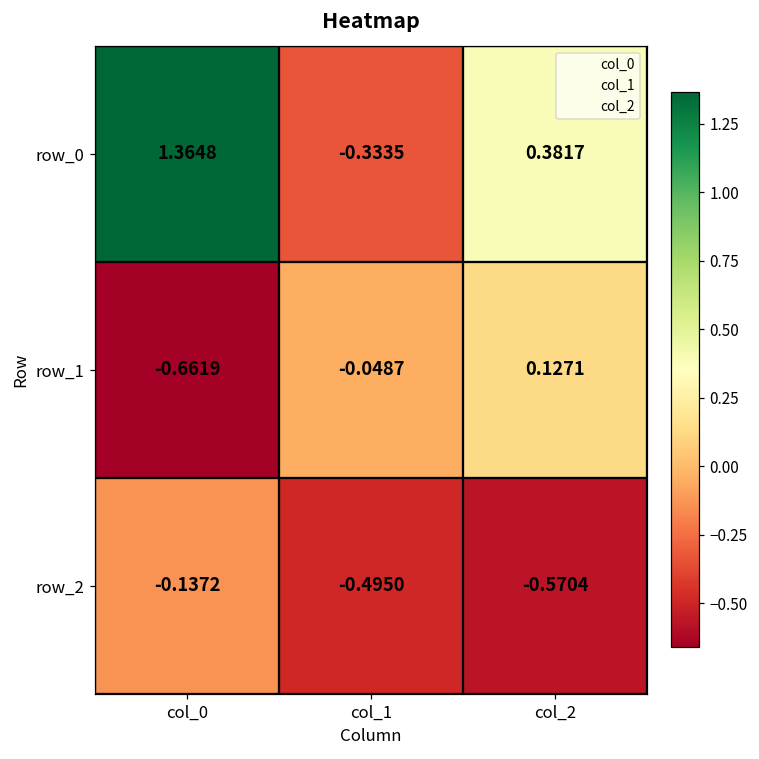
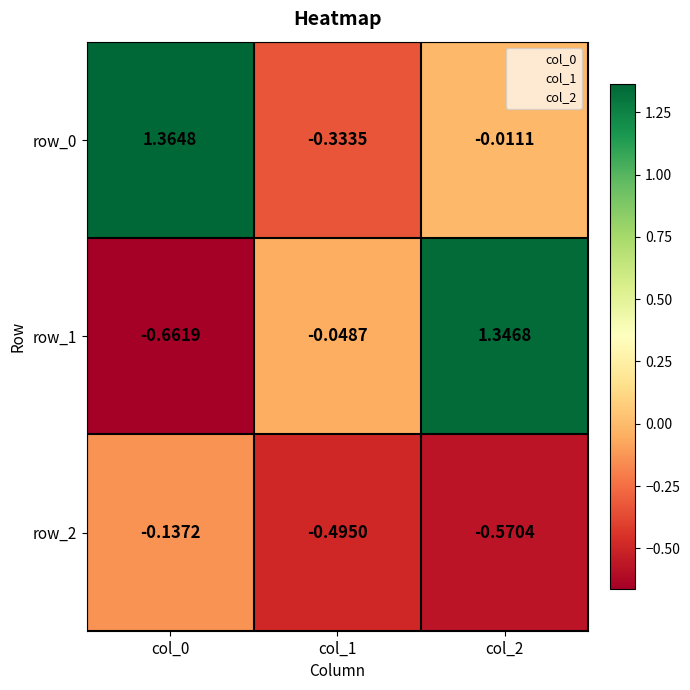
  {
    "row_0": {
      "col_0": 1.3648,
      "col_1": -0.3335,
-     "col_2": 0.3817
+     "col_2": -0.0111
    },
    "row_1": {
      "col_0": -0.6619,
      "col_1": -0.0487,
-     "col_2": 0.1271
+     "col_2": 1.3468
    },
    "row_2": {
      "col_0": -0.1372,
      "col_1": -0.4950,
      "col_2": -0.5704
    }
  }
